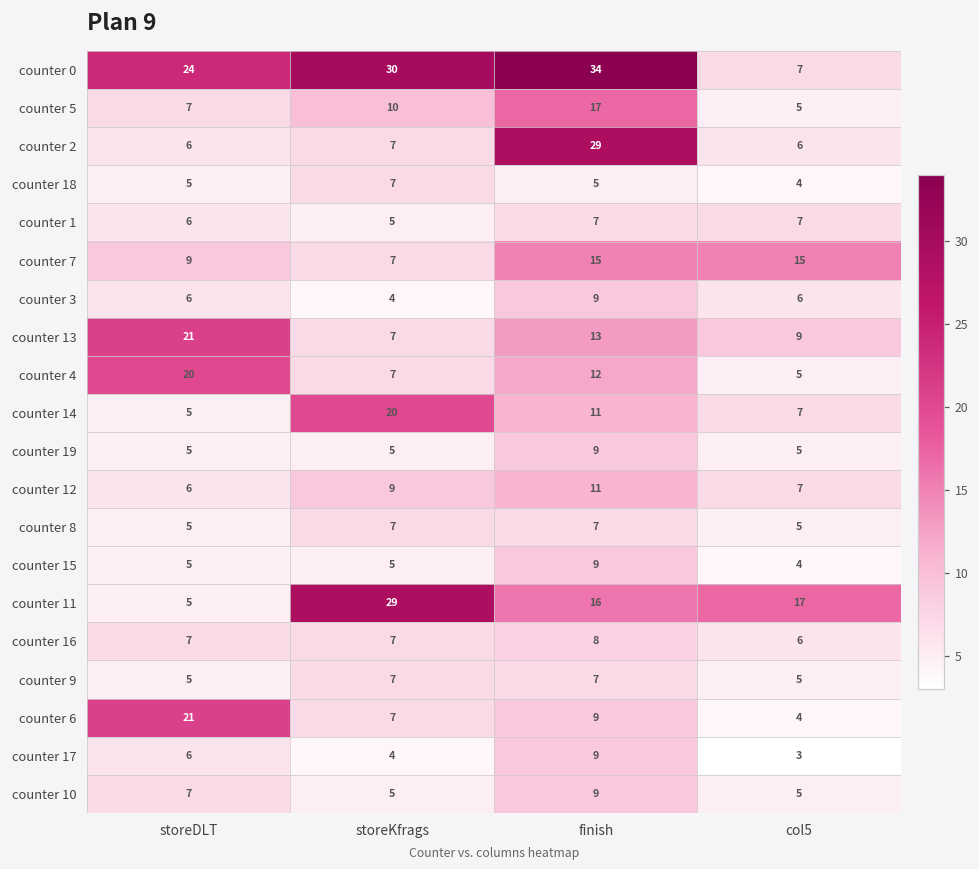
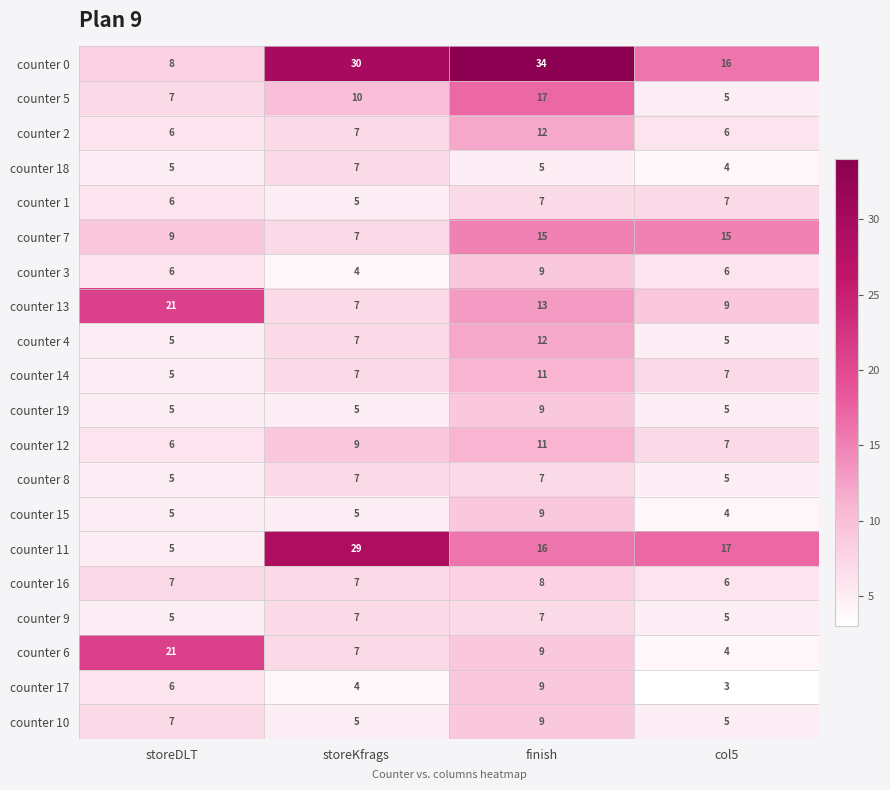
  {
    "counter 0": {
-     "storeDLT": 24,
+     "storeDLT": 8,
      "storeKfrags": 30,
      "finish": 34,
-     "col5": 7
+     "col5": 16
    },
    "counter 5": {
      "storeDLT": 7,
      "storeKfrags": 10,
      "finish": 17,
      "col5": 5
    },
    "counter 2": {
      "storeDLT": 6,
      "storeKfrags": 7,
-     "finish": 29,
+     "finish": 12,
      "col5": 6
    },
    "counter 18": {
      "storeDLT": 5,
      "storeKfrags": 7,
      "finish": 5,
      "col5": 4
    },
    "counter 1": {
      "storeDLT": 6,
      "storeKfrags": 5,
      "finish": 7,
      "col5": 7
    },
    "counter 7": {
      "storeDLT": 9,
      "storeKfrags": 7,
      "finish": 15,
      "col5": 15
    },
    "counter 3": {
      "storeDLT": 6,
      "storeKfrags": 4,
      "finish": 9,
      "col5": 6
    },
    "counter 13": {
      "storeDLT": 21,
      "storeKfrags": 7,
      "finish": 13,
      "col5": 9
    },
    "counter 4": {
-     "storeDLT": 20,
+     "storeDLT": 5,
      "storeKfrags": 7,
      "finish": 12,
      "col5": 5
    },
    "counter 14": {
      "storeDLT": 5,
-     "storeKfrags": 20,
+     "storeKfrags": 7,
      "finish": 11,
      "col5": 7
    },
    "counter 19": {
      "storeDLT": 5,
      "storeKfrags": 5,
      "finish": 9,
      "col5": 5
    },
    "counter 12": {
      "storeDLT": 6,
      "storeKfrags": 9,
      "finish": 11,
      "col5": 7
    },
    "counter 8": {
      "storeDLT": 5,
      "storeKfrags": 7,
      "finish": 7,
      "col5": 5
    },
    "counter 15": {
      "storeDLT": 5,
      "storeKfrags": 5,
      "finish": 9,
      "col5": 4
    },
    "counter 11": {
      "storeDLT": 5,
      "storeKfrags": 29,
      "finish": 16,
      "col5": 17
    },
    "counter 16": {
      "storeDLT": 7,
      "storeKfrags": 7,
      "finish": 8,
      "col5": 6
    },
    "counter 9": {
      "storeDLT": 5,
      "storeKfrags": 7,
      "finish": 7,
      "col5": 5
    },
    "counter 6": {
      "storeDLT": 21,
      "storeKfrags": 7,
      "finish": 9,
      "col5": 4
    },
    "counter 17": {
      "storeDLT": 6,
      "storeKfrags": 4,
      "finish": 9,
      "col5": 3
    },
    "counter 10": {
      "storeDLT": 7,
      "storeKfrags": 5,
      "finish": 9,
      "col5": 5
    }
  }
